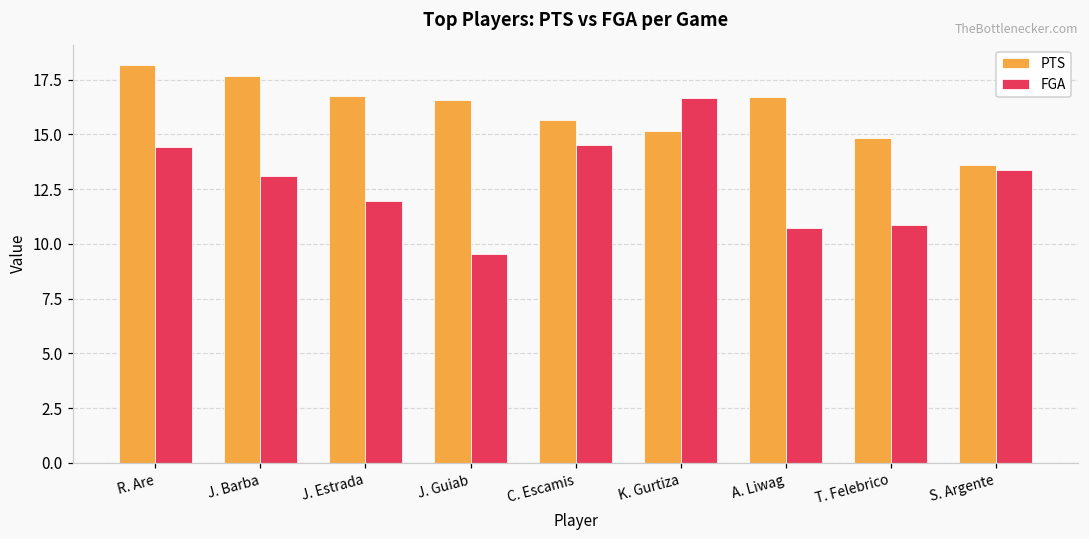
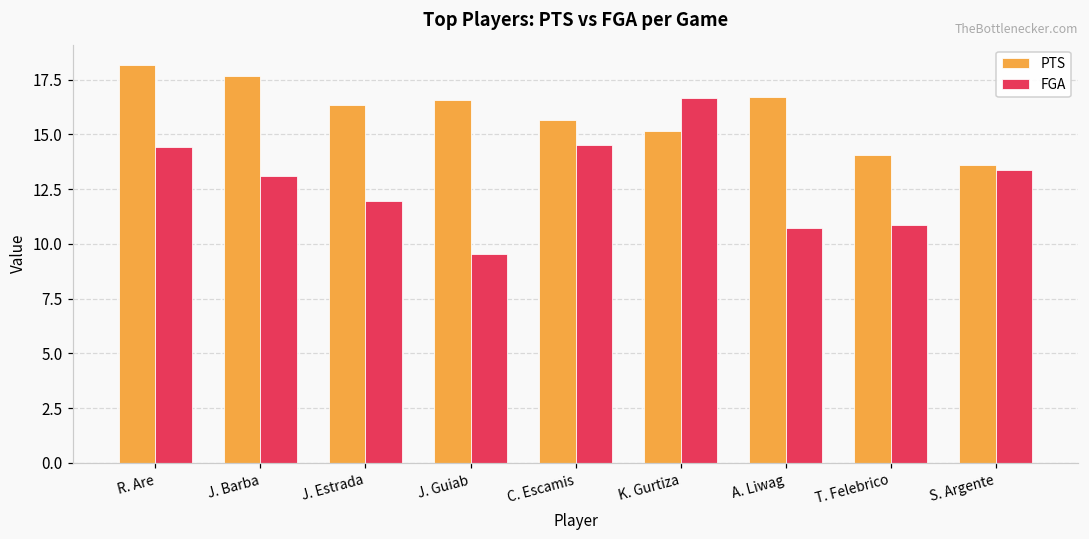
  {
    "PTS": {
      "R. Are": 18.2,
      "J. Barba": 17.7,
-     "J. Estrada": 16.8,
+     "J. Estrada": 16.4,
      "J. Guiab": 16.6,
      "C. Escamis": 15.6,
      "K. Gurtiza": 15.2,
      "A. Liwag": 16.7,
-     "T. Felebrico": 14.8,
+     "T. Felebrico": 14.1,
      "S. Argente": 13.6
    },
    "FGA": {
      "R. Are": 14.4,
      "J. Barba": 13.1,
      "J. Estrada": 12.0,
      "J. Guiab": 9.6,
      "C. Escamis": 14.5,
      "K. Gurtiza": 16.7,
      "A. Liwag": 10.7,
      "T. Felebrico": 10.9,
      "S. Argente": 13.4
    }
  }
